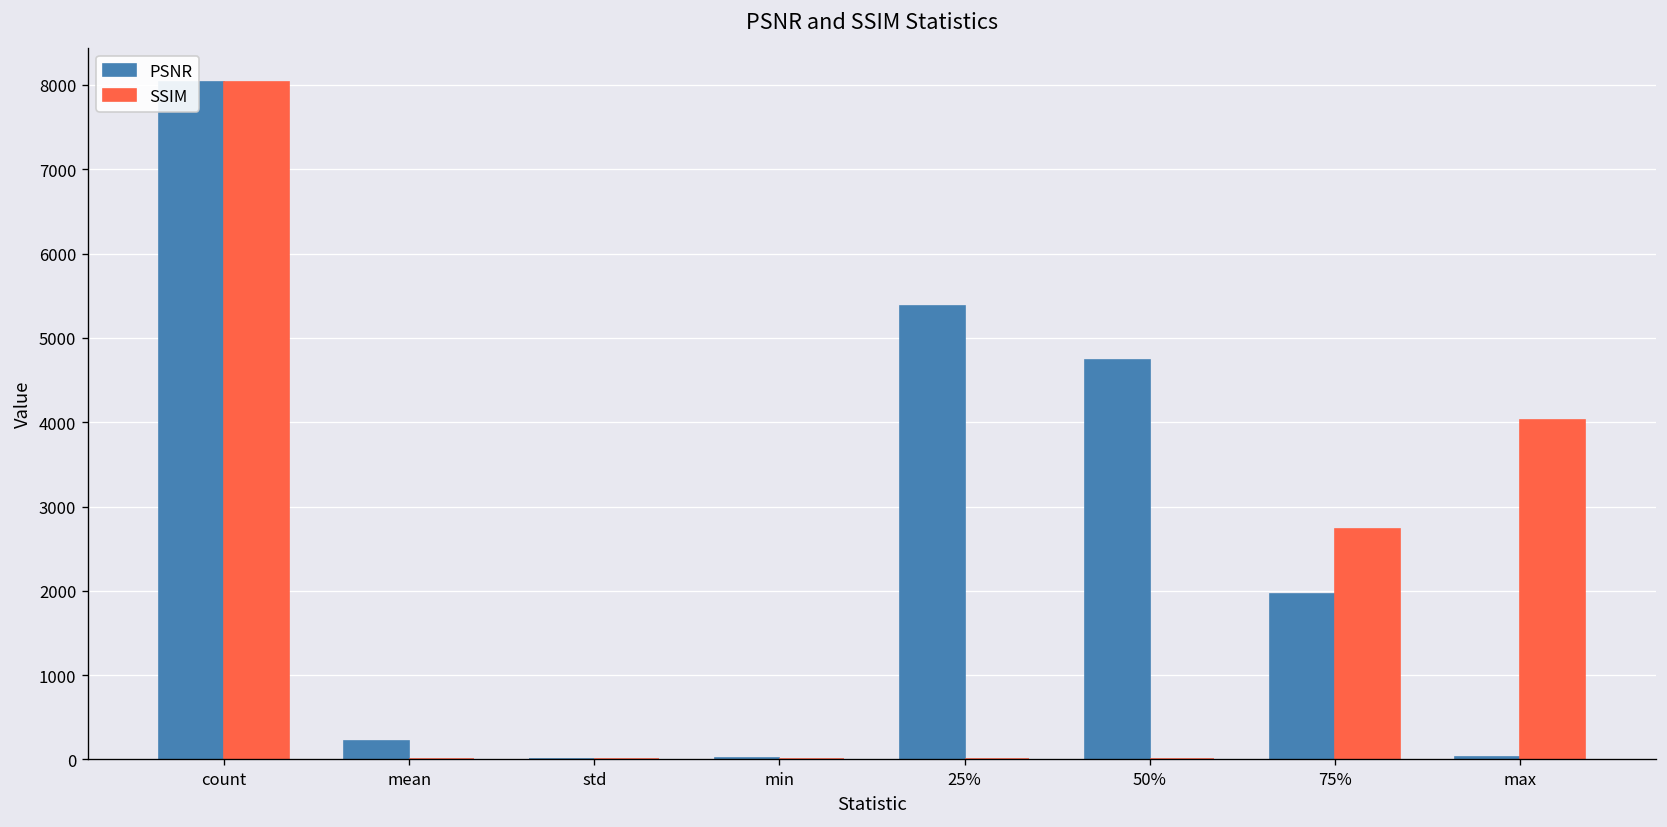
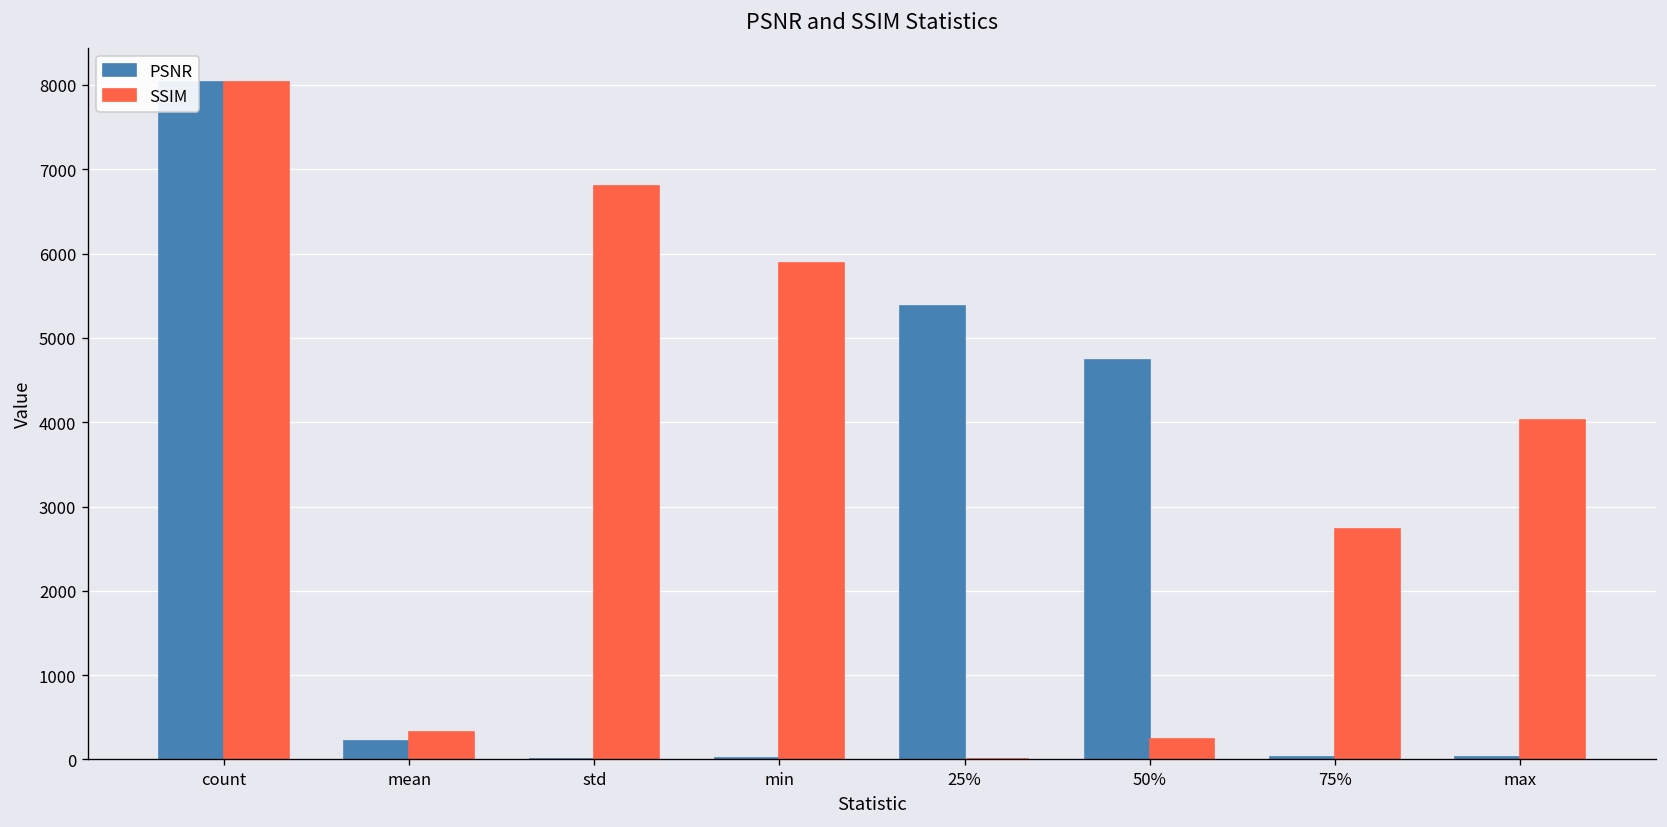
  {
    "PSNR": {
      "mean": 200,
      "25%": 5400,
      "50%": 4700,
-     "75%": 2000
+     "75%": 0
    },
    "SSIM": {
      "count": 8000,
-     "mean": 0,
-     "std": 0,
-     "min": 0,
-     "50%": 0,
+     "mean": 300,
+     "std": 6800,
+     "min": 5900,
+     "50%": 200,
      "75%": 2700,
      "max": 4000
    }
  }
